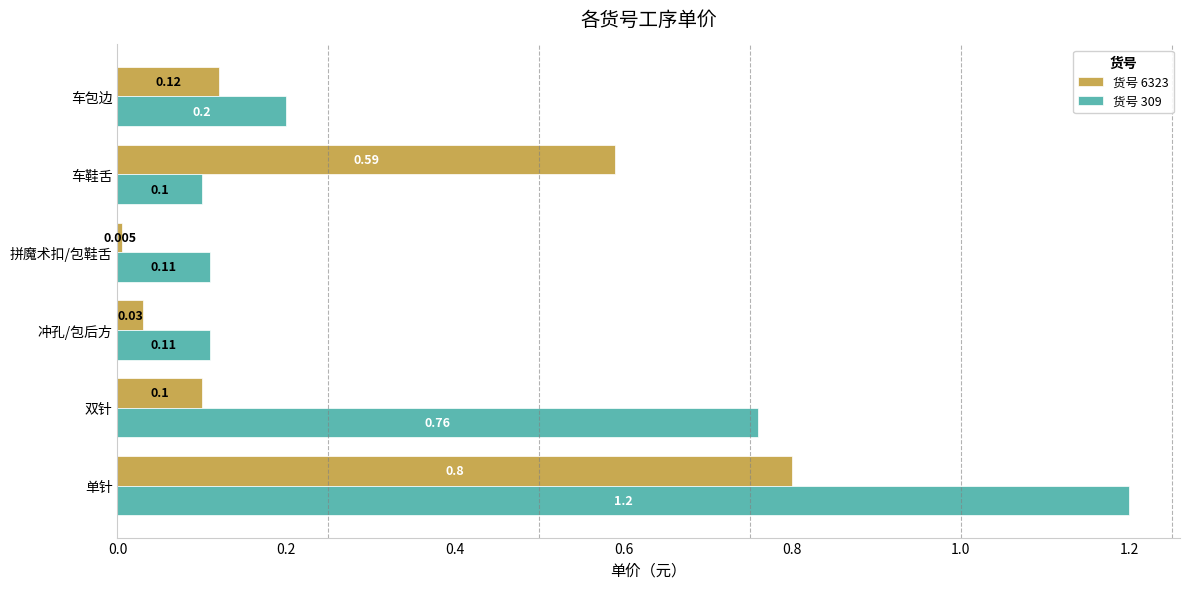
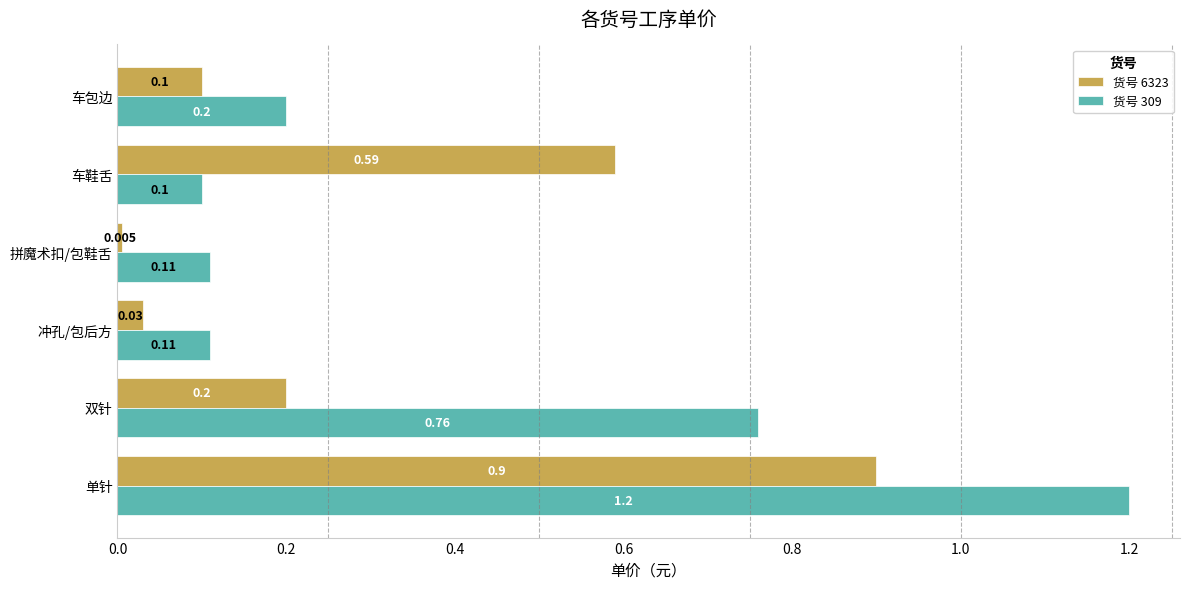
  {
    "货号 6323": {
-     "车包边": 0.12,
+     "车包边": 0.1,
      "车鞋舌": 0.59,
      "拼魔术扣/包鞋舌": 0.005,
      "冲孔/包后方": 0.03,
-     "双针": 0.1,
-     "单针": 0.8
+     "双针": 0.2,
+     "单针": 0.9
    },
    "货号 309": {
      "车包边": 0.2,
      "车鞋舌": 0.1,
      "拼魔术扣/包鞋舌": 0.11,
      "冲孔/包后方": 0.11,
      "双针": 0.76,
      "单针": 1.2
    }
  }
